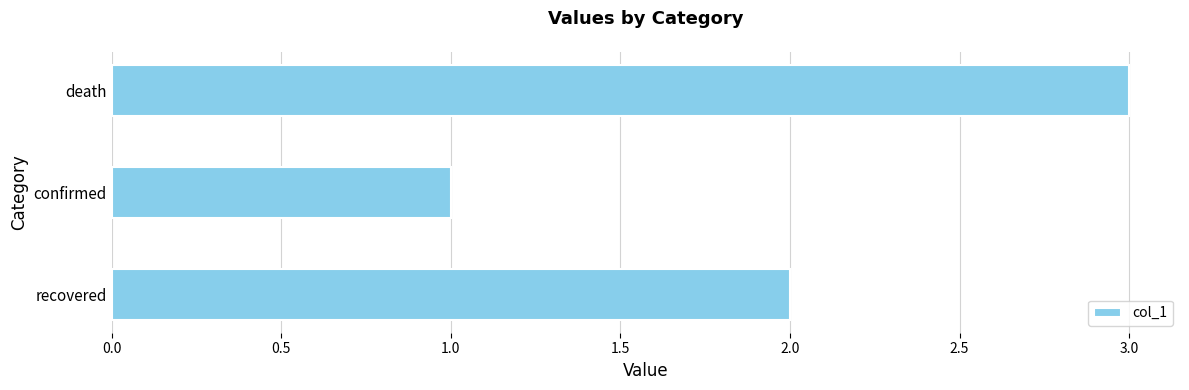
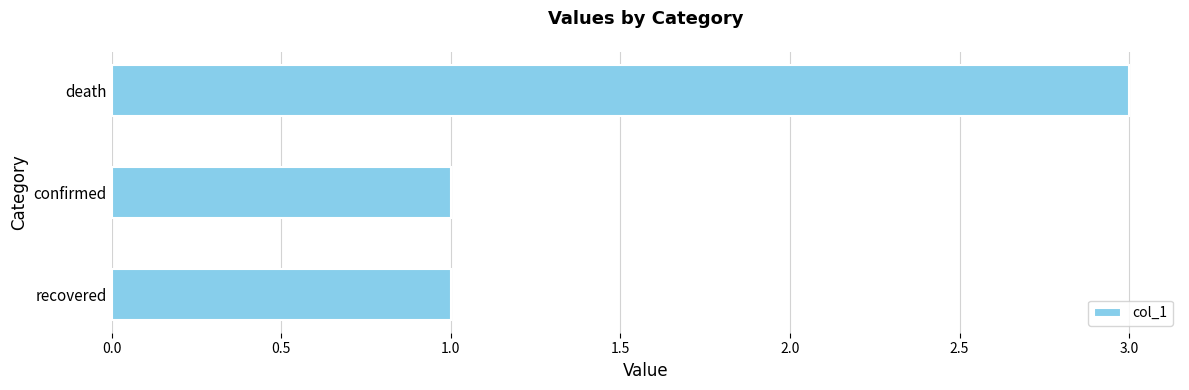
  {
    "death": 3,
    "confirmed": 1,
-   "recovered": 2
+   "recovered": 1
  }
